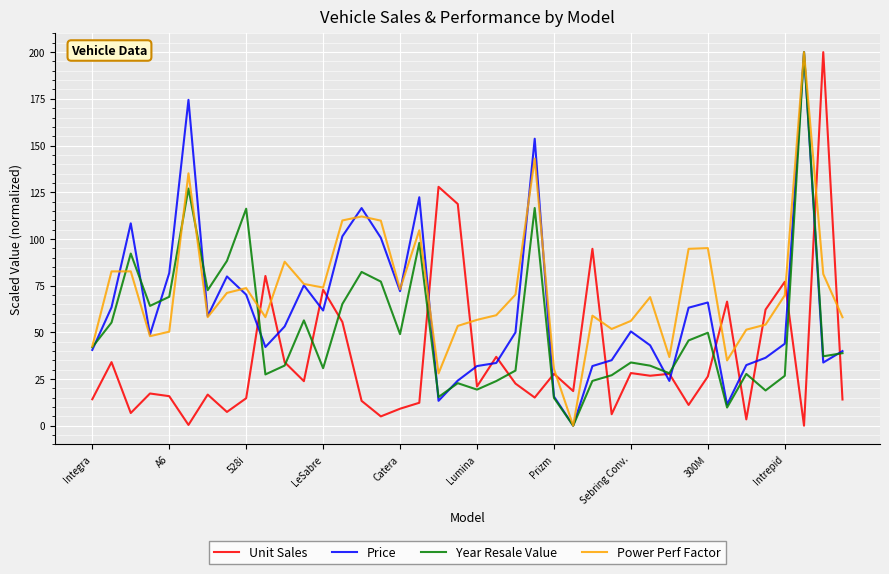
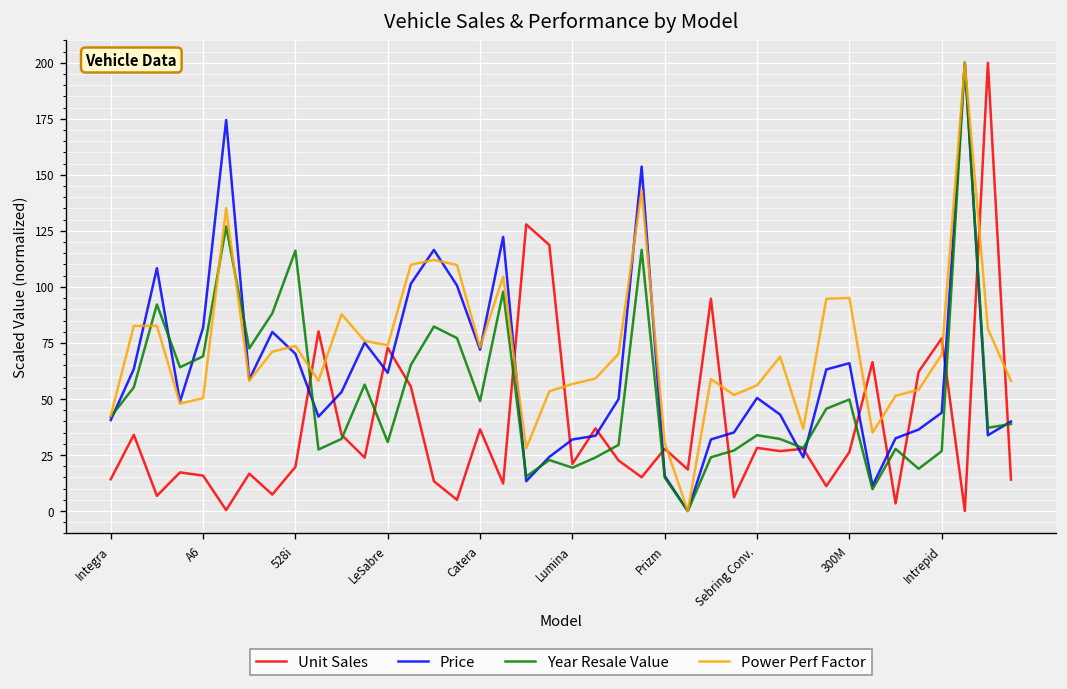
  {
    "Unit Sales": {
      "Integra": 14,
      "A6": 16,
-     "528i": 15,
-     "Catera": 9,
+     "528i": 20,
+     "Catera": 36,
      "Lumina": 21,
      "Prizm": 28,
      "Sebring Conv.": 28,
      "300M": 26,
      "Intrepid": 77
    },
    "Price": {
      "Integra": 41,
      "A6": 82,
      "528i": 70,
      "LeSabre": 62,
      "Lumina": 32,
      "Sebring Conv.": 50,
      "300M": 66,
      "Intrepid": 44
    },
    "Year Resale Value": {
      "A6": 69,
      "528i": 116,
      "LeSabre": 31,
      "Catera": 49,
      "Lumina": 19,
      "Sebring Conv.": 34,
      "300M": 50,
      "Intrepid": 27
    },
    "Power Perf Factor": {
      "A6": 50,
      "528i": 74,
      "Lumina": 57,
      "Prizm": 30,
      "Sebring Conv.": 56,
      "300M": 95,
      "Intrepid": 70
    }
  }
